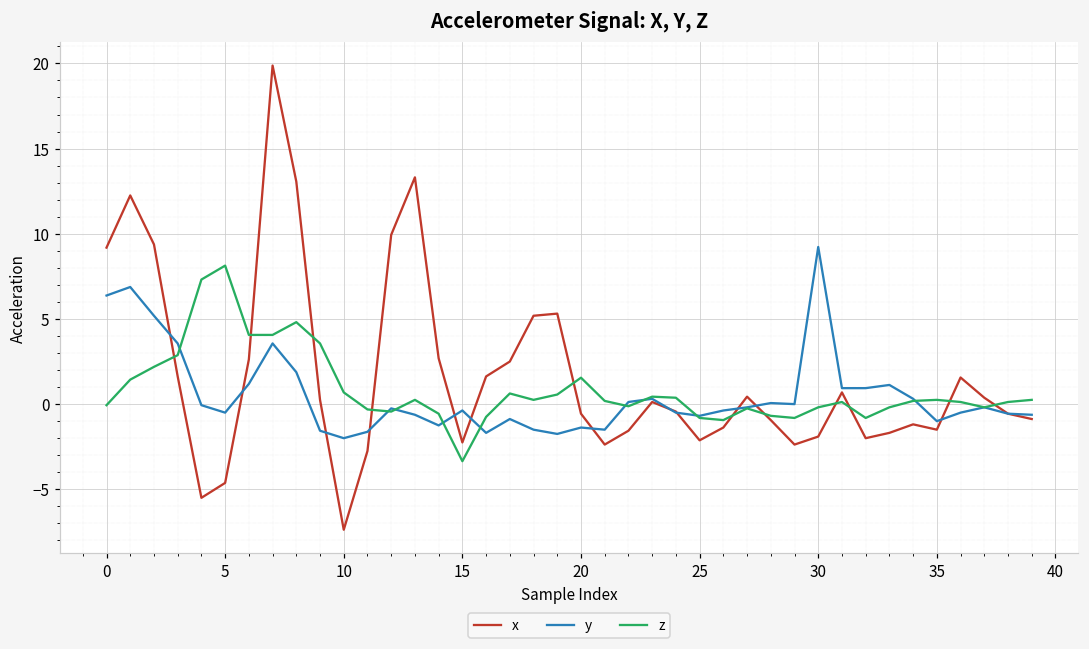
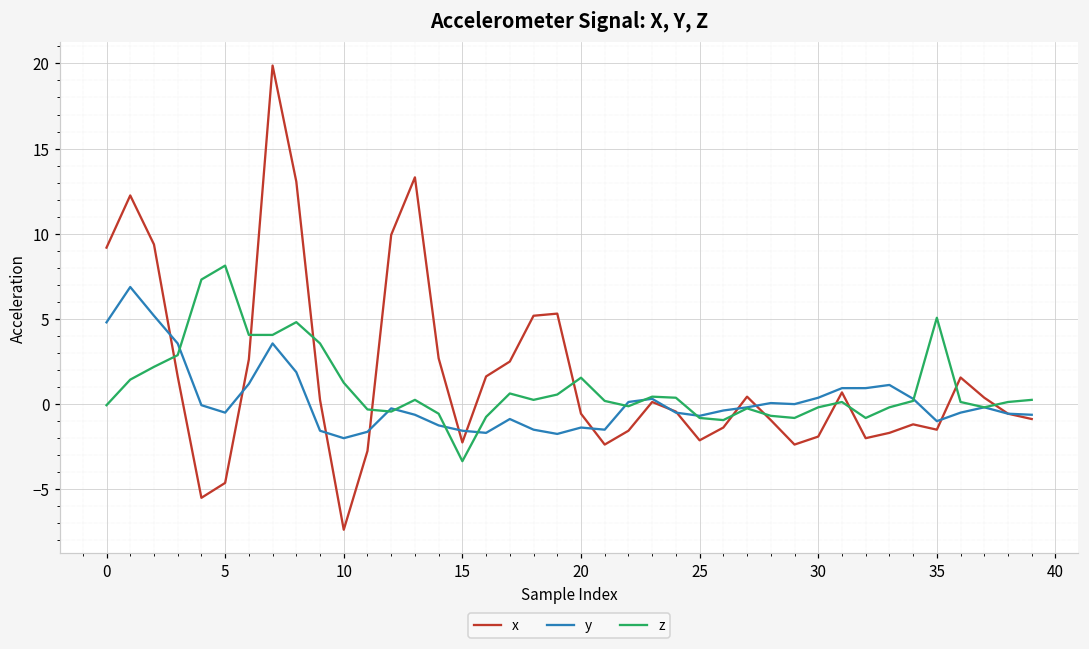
  {
    "x": {
      "0": 9.2,
      "5": -4.6,
      "10": -7.4,
      "15": -2.3,
      "20": -0.6,
      "25": -2.1,
      "30": -1.9,
      "35": -1.5
    },
    "y": {
-     "0": 6.4,
+     "0": 4.8,
      "5": -0.5,
      "10": -2.0,
-     "15": -0.4,
+     "15": -1.6,
      "20": -1.4,
-     "30": 9.2,
+     "30": 0.4,
      "35": -1.0
    },
    "z": {
      "0": -0.1,
      "5": 8.1,
-     "10": 0.7,
+     "10": 1.3,
      "15": -3.4,
      "20": 1.6,
      "30": -0.2,
-     "35": 0.3
+     "35": 5.1
    }
  }
